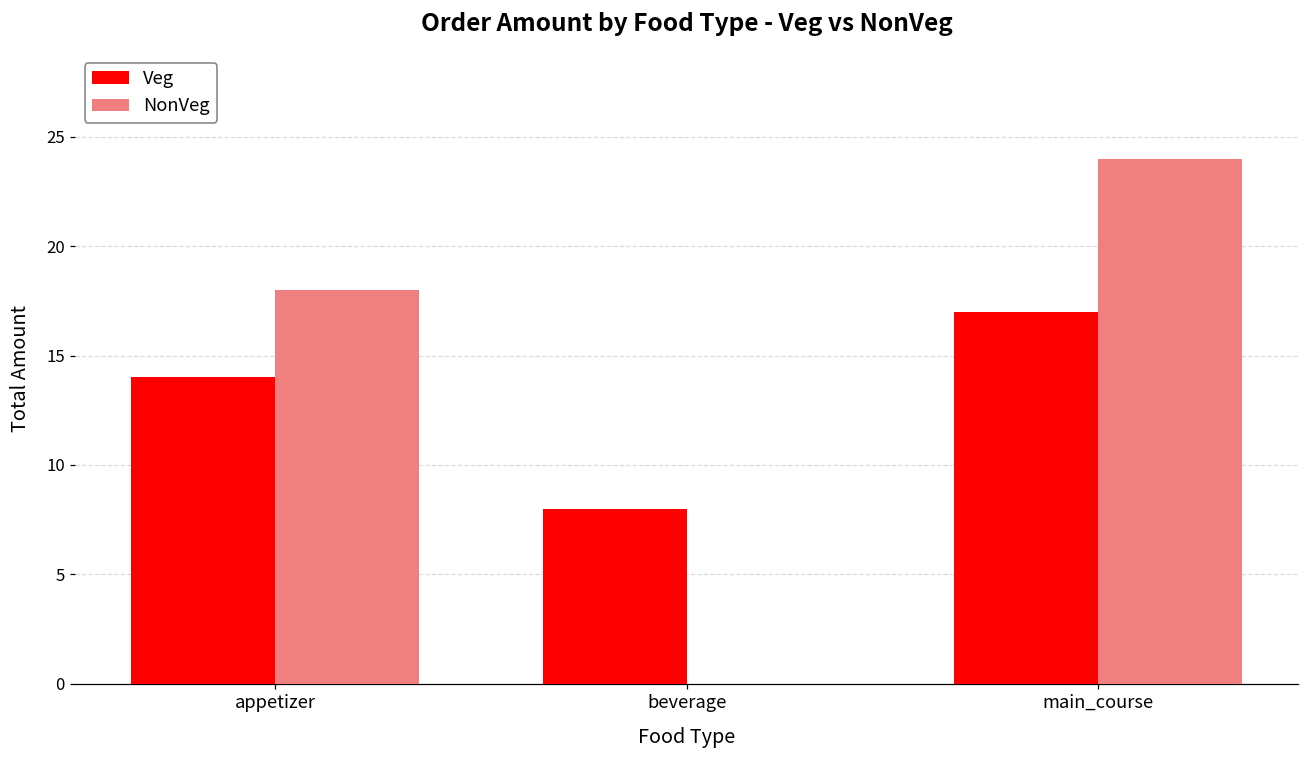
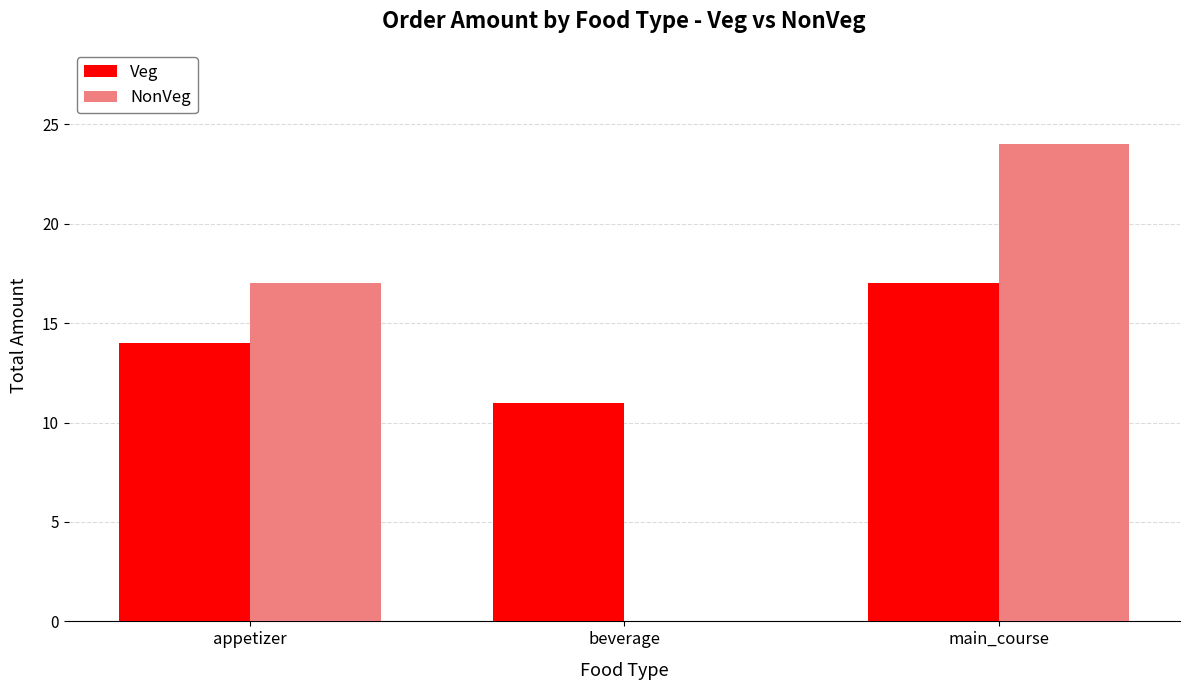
  {
    "Veg": {
      "appetizer": 14,
-     "beverage": 8,
+     "beverage": 11,
      "main_course": 17
    },
    "NonVeg": {
-     "appetizer": 18,
+     "appetizer": 17,
      "beverage": 0,
      "main_course": 24
    }
  }
